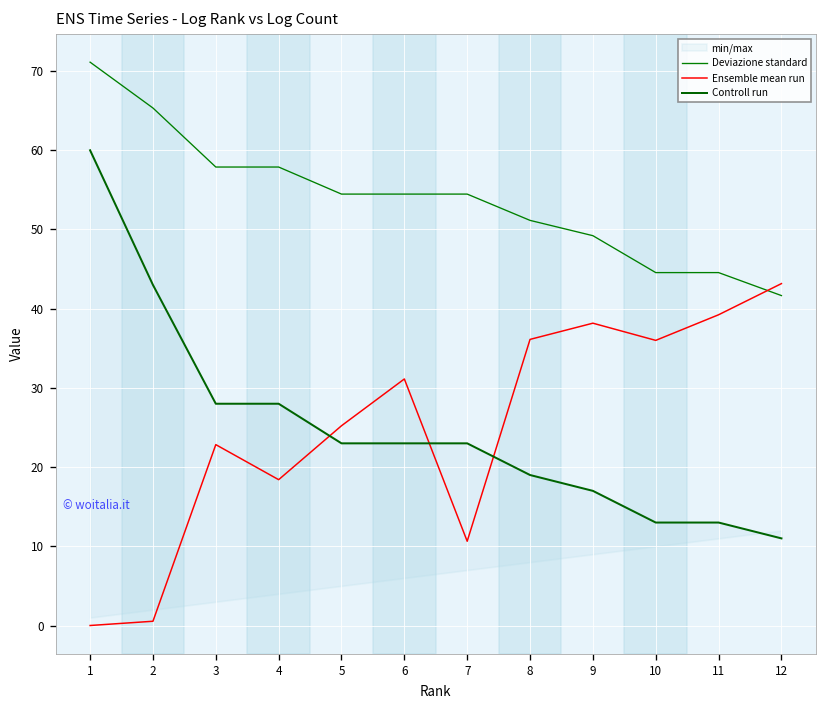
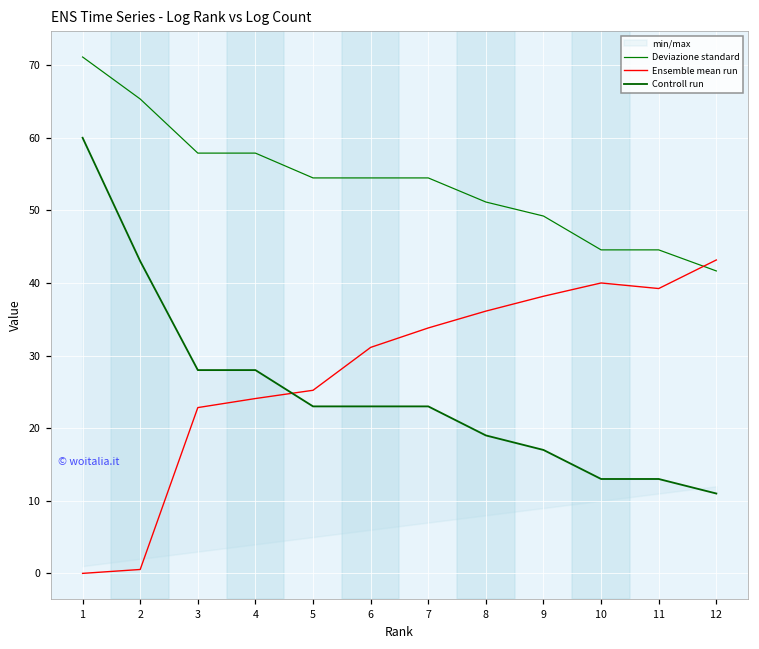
  {
    "Ensemble mean run": {
      "1": 0,
      "2": 1,
      "3": 23,
-     "4": 18,
+     "4": 24,
      "5": 25,
      "6": 31,
-     "7": 11,
+     "7": 34,
      "8": 36,
      "9": 38,
-     "10": 36,
+     "10": 40,
      "11": 39,
      "12": 43
    }
  }
